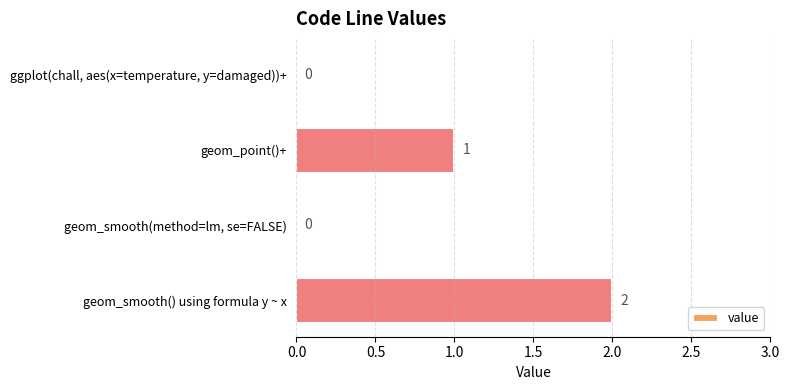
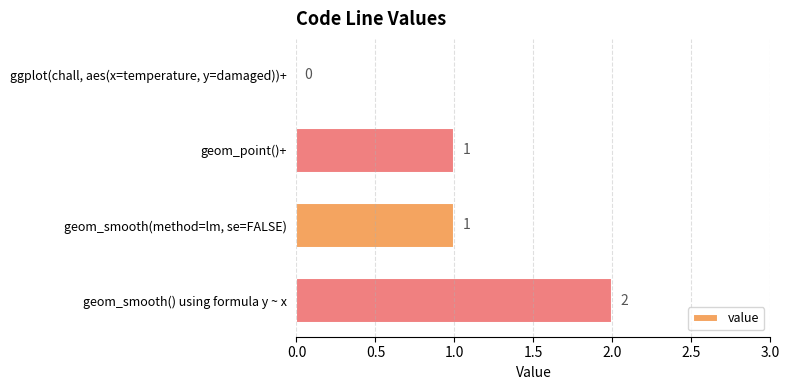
  {
    "ggplot(chall, aes(x=temperature, y=damaged))+": 0,
    "geom_point()+": 1,
-   "geom_smooth(method=lm, se=FALSE)": 0,
+   "geom_smooth(method=lm, se=FALSE)": 1,
    "geom_smooth() using formula y ~ x": 2
  }
